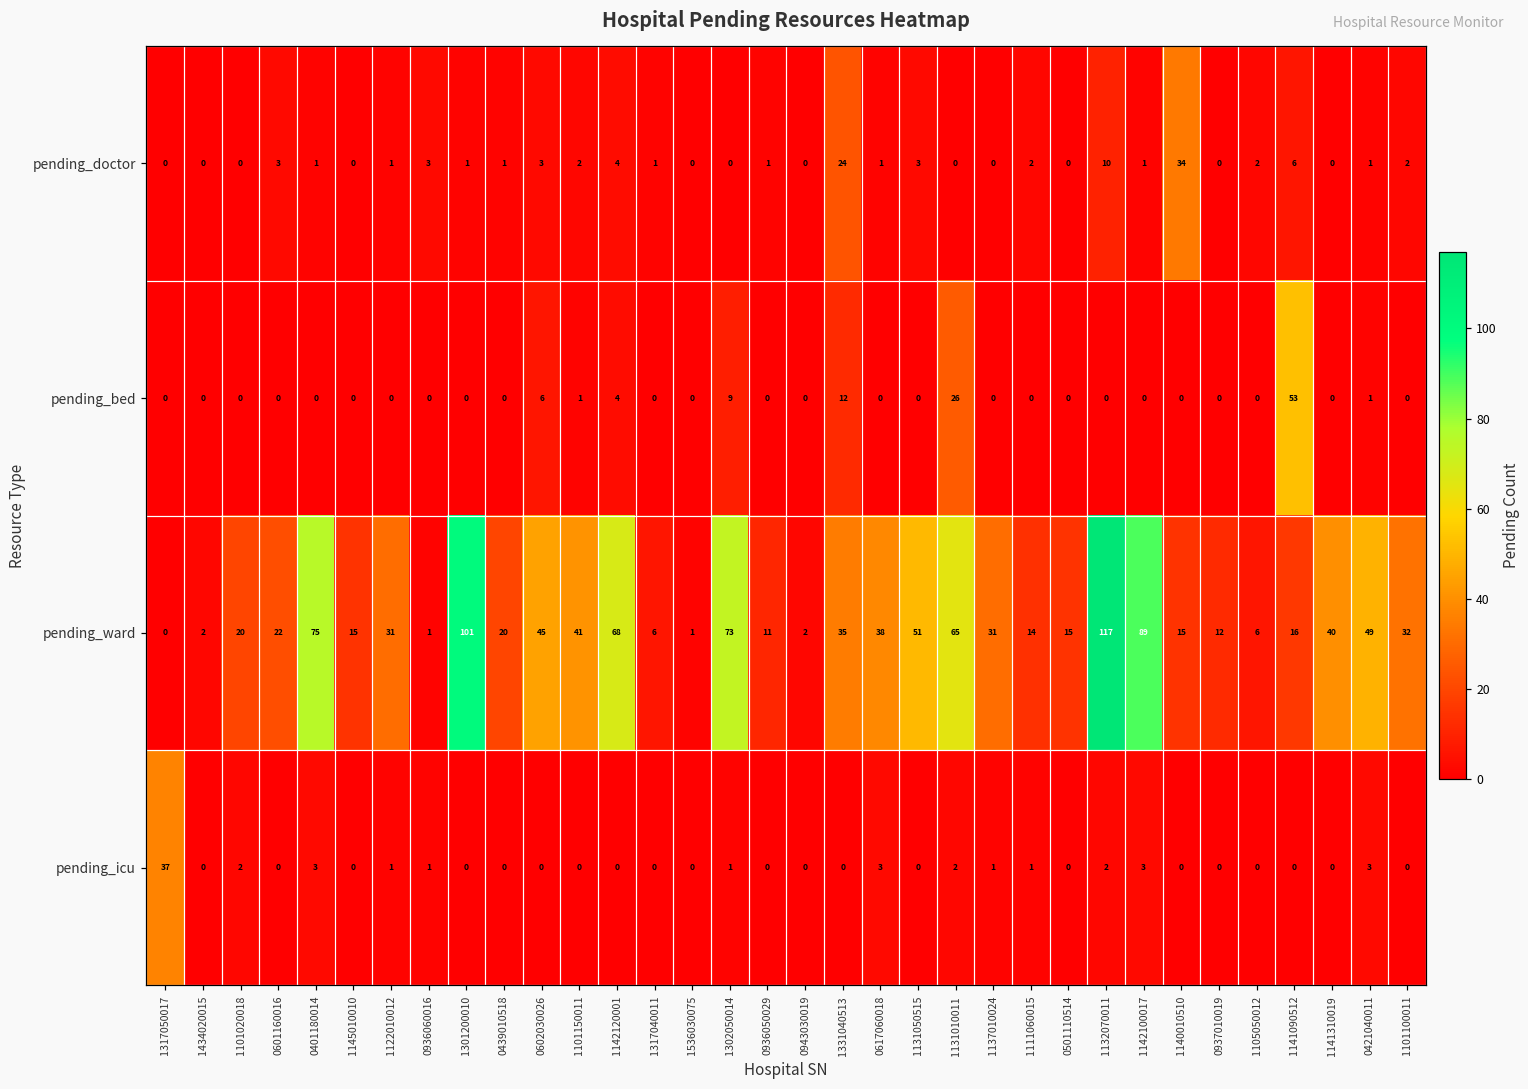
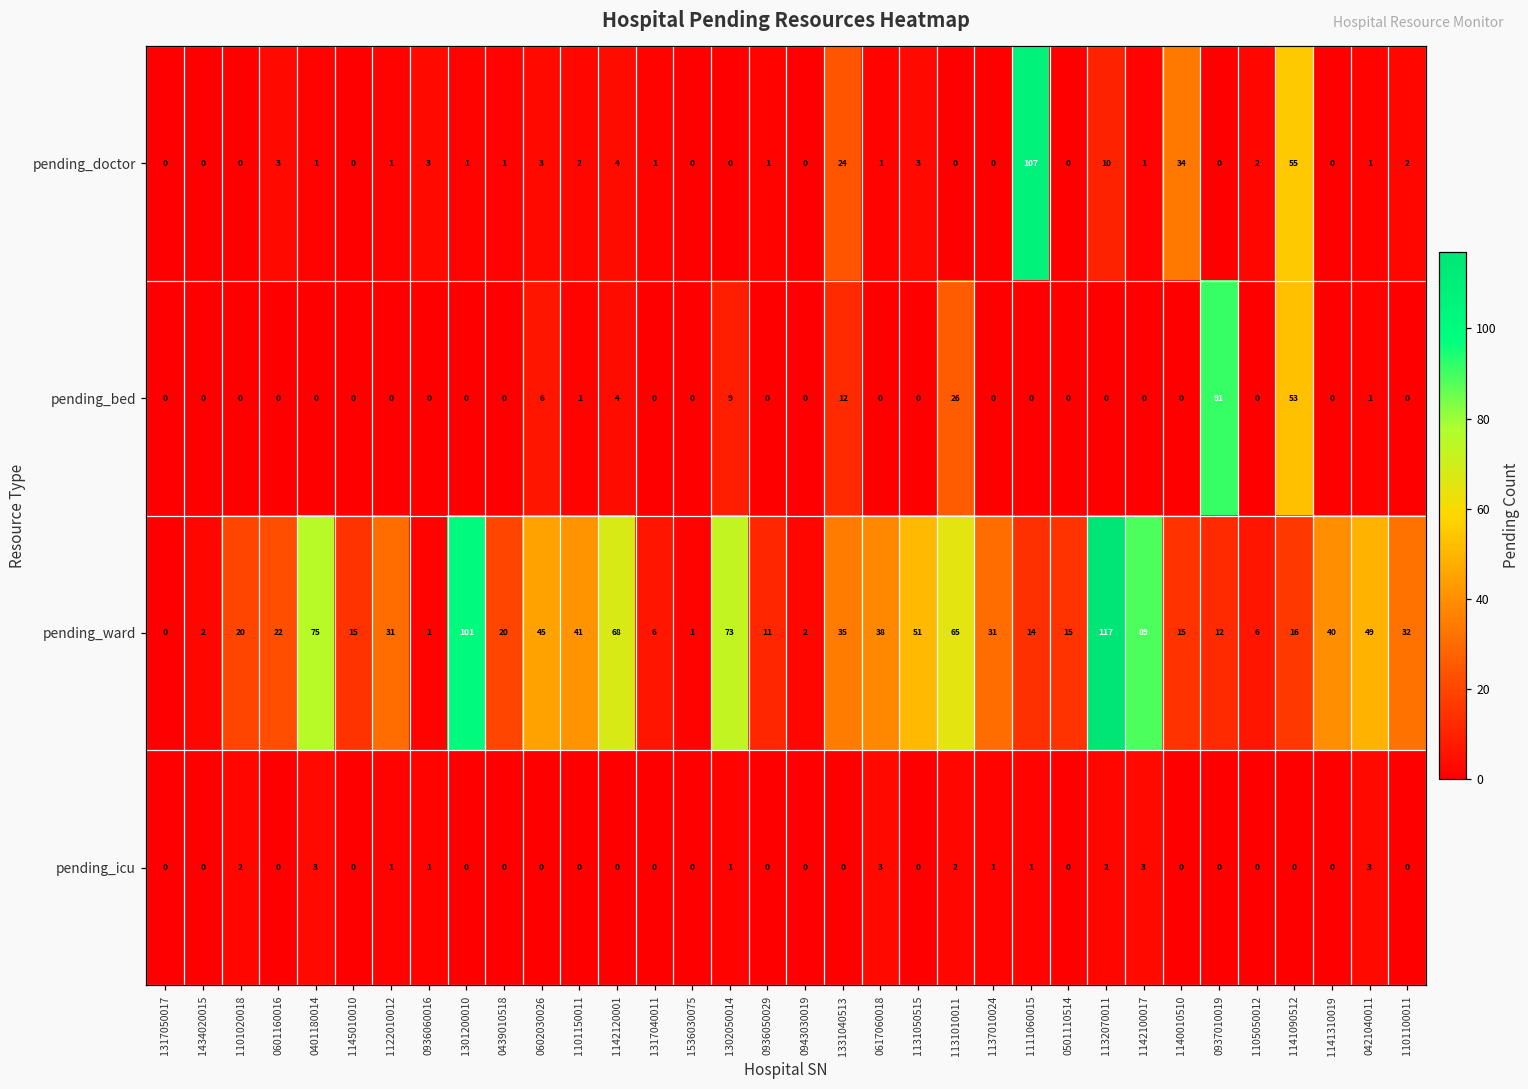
  {
    "pending_doctor": {
      "1317050017": 0,
      "1434020015": 0,
      "1101020018": 0,
      "0601160016": 3,
      "0401180014": 1,
      "1145010010": 0,
      "1122010012": 1,
      "0936060016": 3,
      "1301200010": 1,
      "0439010518": 1,
      "0602030026": 3,
      "1101150011": 2,
      "1142120001": 4,
      "1317040011": 1,
      "1536030075": 0,
      "1302050014": 0,
      "0936050029": 1,
      "0943030019": 0,
      "1331040513": 24,
      "0617060018": 1,
      "1131050515": 3,
      "1131010011": 0,
      "1137010024": 0,
-     "1111060015": 2,
+     "1111060015": 107,
      "0501110514": 0,
      "1132070011": 10,
      "1142100017": 1,
      "1140010510": 34,
      "0937010019": 0,
      "1105050012": 2,
-     "1141090512": 6,
+     "1141090512": 55,
      "1141310019": 0,
      "0421040011": 1,
      "1101100011": 2
    },
    "pending_bed": {
      "1317050017": 0,
      "1434020015": 0,
      "1101020018": 0,
      "0601160016": 0,
      "0401180014": 0,
      "1145010010": 0,
      "1122010012": 0,
      "0936060016": 0,
      "1301200010": 0,
      "0439010518": 0,
      "0602030026": 6,
      "1101150011": 1,
      "1142120001": 4,
      "1317040011": 0,
      "1536030075": 0,
      "1302050014": 9,
      "0936050029": 0,
      "0943030019": 0,
      "1331040513": 12,
      "0617060018": 0,
      "1131050515": 0,
      "1131010011": 26,
      "1137010024": 0,
      "1111060015": 0,
      "0501110514": 0,
      "1132070011": 0,
      "1142100017": 0,
      "1140010510": 0,
-     "0937010019": 0,
+     "0937010019": 91,
      "1105050012": 0,
      "1141090512": 53,
      "1141310019": 0,
      "0421040011": 1,
      "1101100011": 0
    },
    "pending_ward": {
      "1317050017": 0,
      "1434020015": 2,
      "1101020018": 20,
      "0601160016": 22,
      "0401180014": 75,
      "1145010010": 15,
      "1122010012": 31,
      "0936060016": 1,
      "1301200010": 101,
      "0439010518": 20,
      "0602030026": 45,
      "1101150011": 41,
      "1142120001": 68,
      "1317040011": 6,
      "1536030075": 1,
      "1302050014": 73,
      "0936050029": 11,
      "0943030019": 2,
      "1331040513": 35,
      "0617060018": 38,
      "1131050515": 51,
      "1131010011": 65,
      "1137010024": 31,
      "1111060015": 14,
      "0501110514": 15,
      "1132070011": 117,
      "1142100017": 89,
      "1140010510": 15,
      "0937010019": 12,
      "1105050012": 6,
      "1141090512": 16,
      "1141310019": 40,
      "0421040011": 49,
      "1101100011": 32
    },
    "pending_icu": {
-     "1317050017": 37,
+     "1317050017": 0,
      "1434020015": 0,
      "1101020018": 2,
      "0601160016": 0,
      "0401180014": 3,
      "1145010010": 0,
      "1122010012": 1,
      "0936060016": 1,
      "1301200010": 0,
      "0439010518": 0,
      "0602030026": 0,
      "1101150011": 0,
      "1142120001": 0,
      "1317040011": 0,
      "1536030075": 0,
      "1302050014": 1,
      "0936050029": 0,
      "0943030019": 0,
      "1331040513": 0,
      "0617060018": 3,
      "1131050515": 0,
      "1131010011": 2,
      "1137010024": 1,
      "1111060015": 1,
      "0501110514": 0,
      "1132070011": 2,
      "1142100017": 3,
      "1140010510": 0,
      "0937010019": 0,
      "1105050012": 0,
      "1141090512": 0,
      "1141310019": 0,
      "0421040011": 3,
      "1101100011": 0
    }
  }
